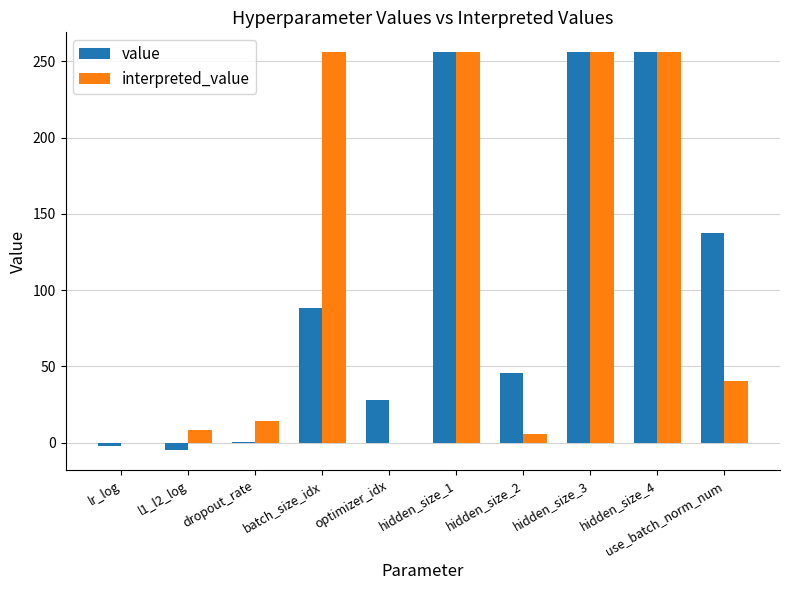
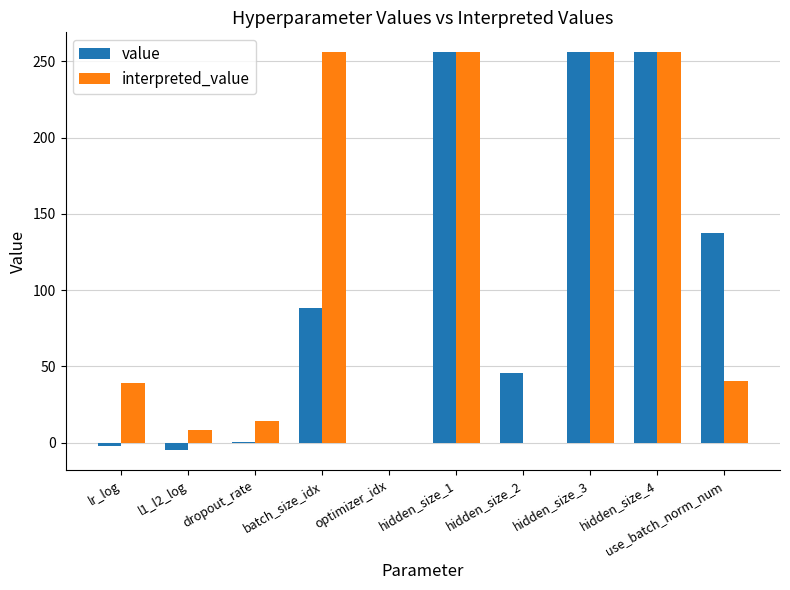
  {
    "value": {
      "lr_log": -2,
      "l1_l2_log": -5,
      "batch_size_idx": 88,
-     "optimizer_idx": 28,
+     "optimizer_idx": 0,
      "hidden_size_1": 256,
      "hidden_size_2": 46,
      "hidden_size_3": 256,
      "hidden_size_4": 256,
      "use_batch_norm_num": 138
    },
    "interpreted_value": {
-     "lr_log": 0,
+     "lr_log": 39,
      "l1_l2_log": 8,
      "dropout_rate": 14,
      "batch_size_idx": 256,
      "optimizer_idx": 0,
      "hidden_size_1": 256,
-     "hidden_size_2": 6,
+     "hidden_size_2": 0,
      "hidden_size_3": 256,
      "hidden_size_4": 256,
      "use_batch_norm_num": 40
    }
  }
